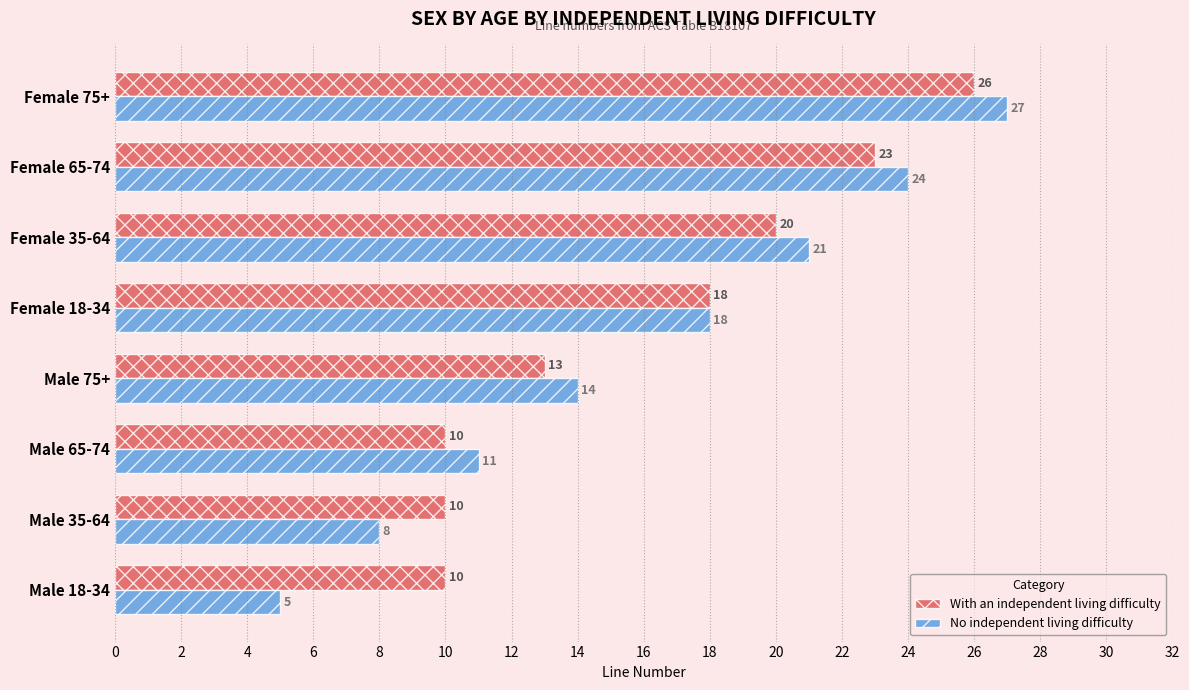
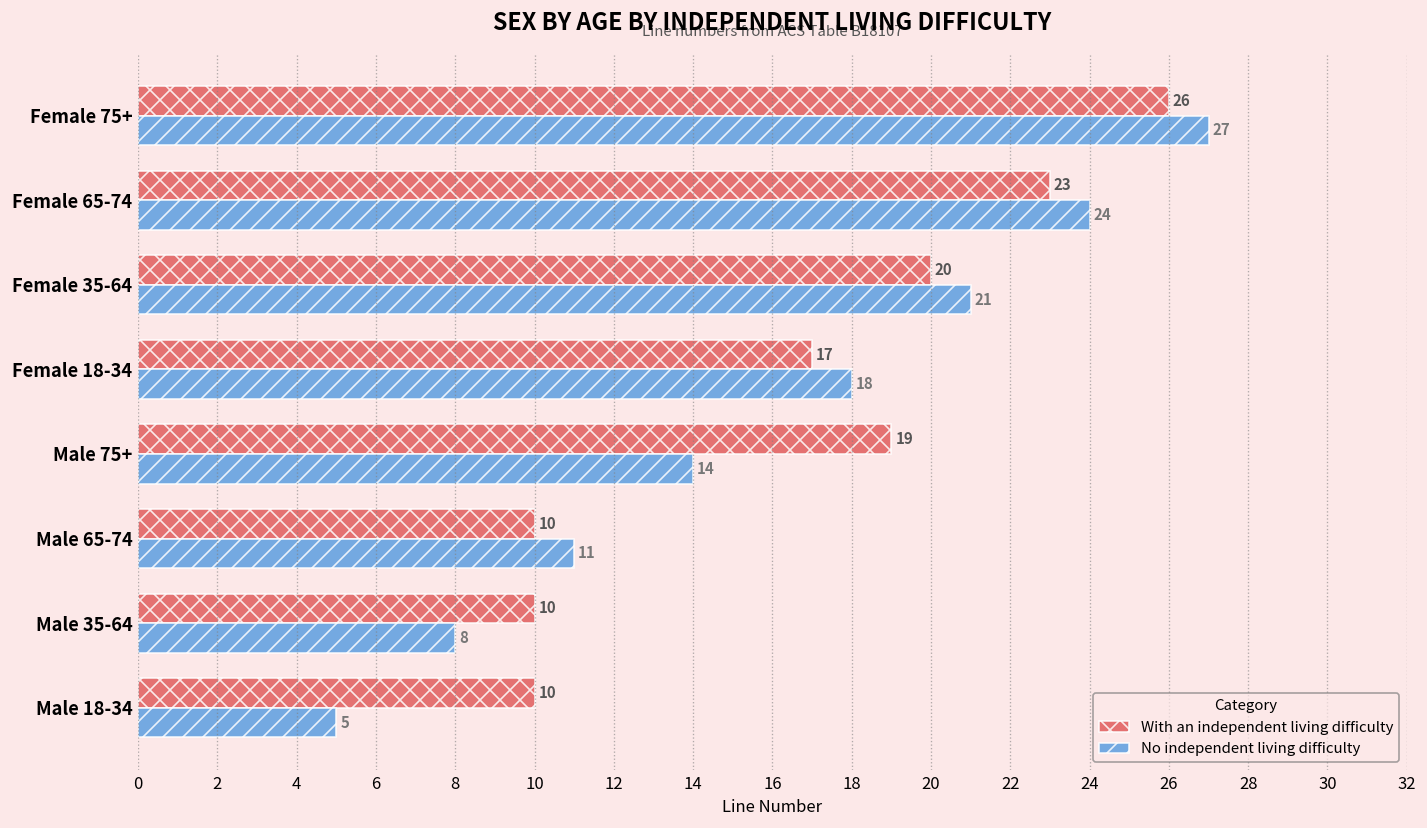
  {
    "With an independent living difficulty": {
      "Female 75+": 26,
      "Female 65-74": 23,
      "Female 35-64": 20,
-     "Female 18-34": 18,
-     "Male 75+": 13,
+     "Female 18-34": 17,
+     "Male 75+": 19,
      "Male 65-74": 10,
      "Male 35-64": 10,
      "Male 18-34": 10
    },
    "No independent living difficulty": {
      "Female 75+": 27,
      "Female 65-74": 24,
      "Female 35-64": 21,
      "Female 18-34": 18,
      "Male 75+": 14,
      "Male 65-74": 11,
      "Male 35-64": 8,
      "Male 18-34": 5
    }
  }
